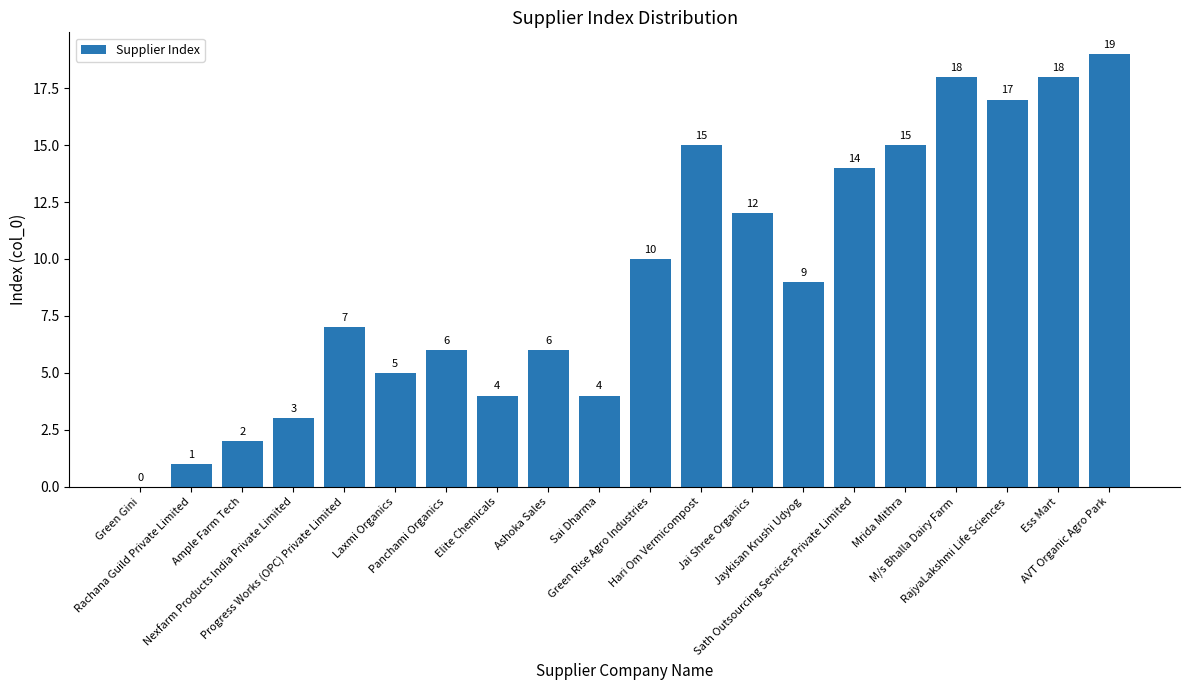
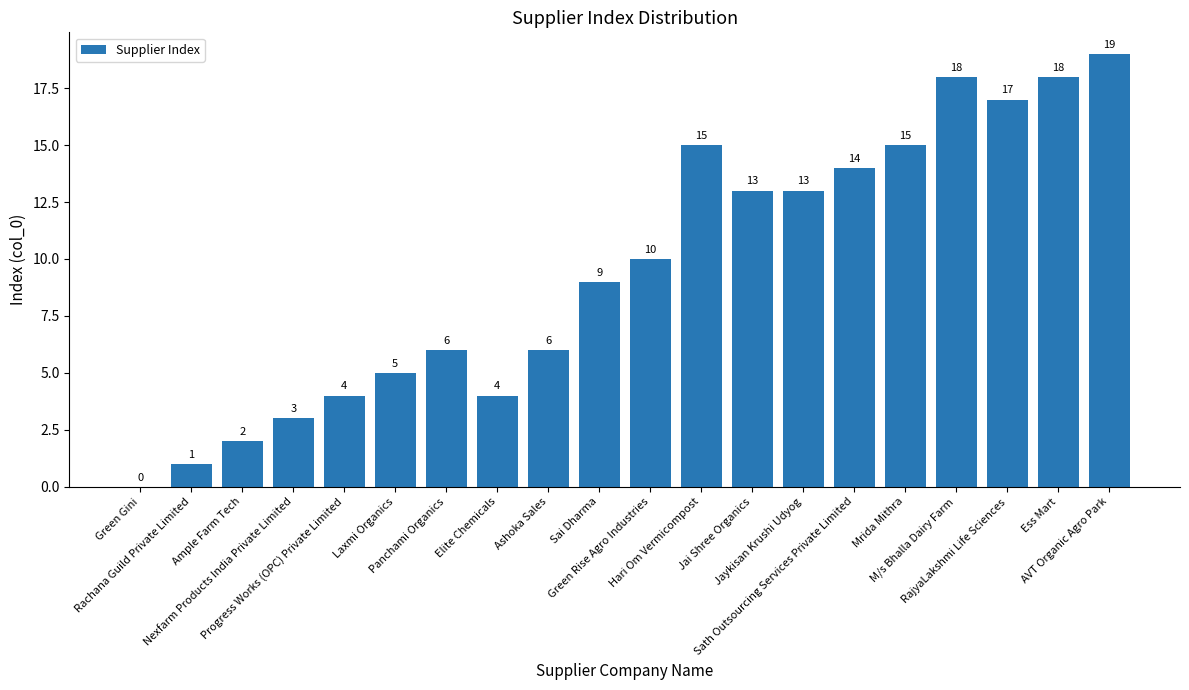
  {
    "Green Gini": 0,
    "Rachana Guild Private Limited": 1,
    "Ample Farm Tech": 2,
    "Nexfarm Products India Private Limited": 3,
-   "Progress Works (OPC) Private Limited": 7,
+   "Progress Works (OPC) Private Limited": 4,
    "Laxmi Organics": 5,
    "Panchami Organics": 6,
    "Elite Chemicals": 4,
    "Ashoka Sales": 6,
-   "Sai Dharma": 4,
+   "Sai Dharma": 9,
    "Green Rise Agro Industries": 10,
    "Hari Om Vermicompost": 15,
-   "Jai Shree Organics": 12,
-   "Jaykisan Krushi Udyog": 9,
+   "Jai Shree Organics": 13,
+   "Jaykisan Krushi Udyog": 13,
    "Sath Outsourcing Services Private Limited": 14,
    "Mrida Mithra": 15,
    "M/s Bhalla Dairy Farm": 18,
    "RajyaLakshmi Life Sciences": 17,
    "Ess Mart": 18,
    "AVT Organic Agro Park": 19
  }
